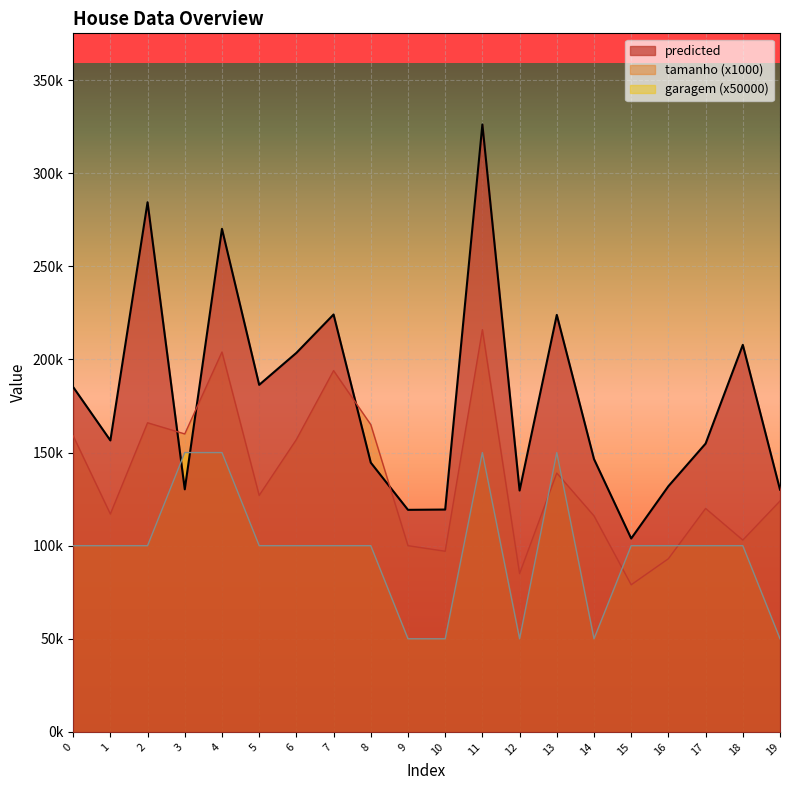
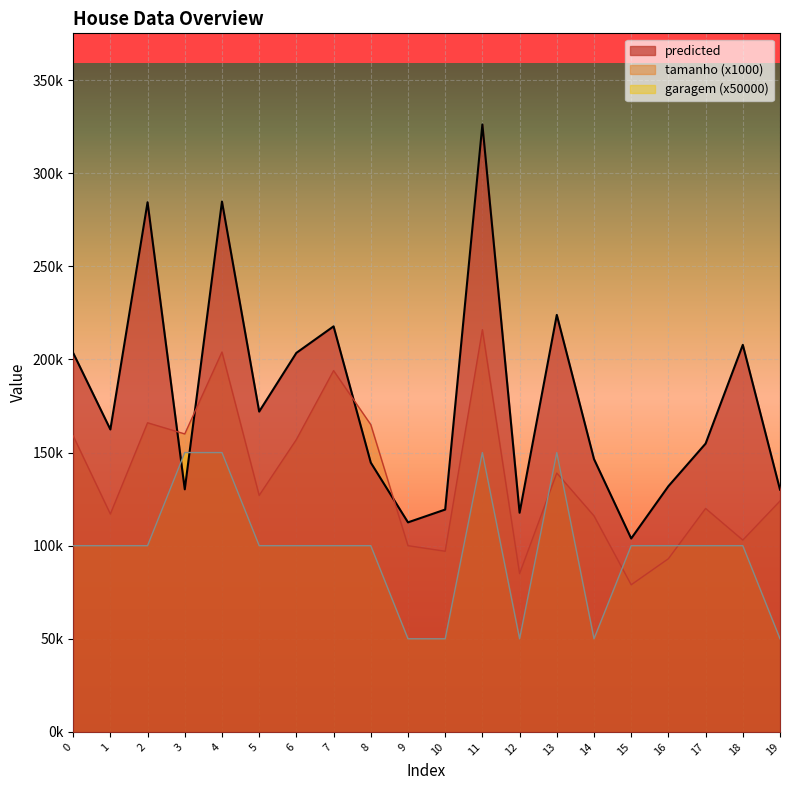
  {
    "predicted": {
-     "0": 185000,
-     "1": 157000,
+     "0": 204000,
+     "1": 162000,
      "2": 284000,
      "3": 130000,
-     "4": 270000,
-     "5": 186000,
+     "4": 285000,
+     "5": 172000,
      "6": 204000,
-     "7": 224000,
+     "7": 218000,
      "8": 145000,
-     "9": 119000,
+     "9": 113000,
      "10": 119000,
      "11": 326000,
-     "12": 130000,
+     "12": 118000,
      "13": 224000,
      "14": 147000,
      "15": 104000,
      "16": 132000,
      "17": 155000,
      "18": 208000,
      "19": 130000
    }
  }
